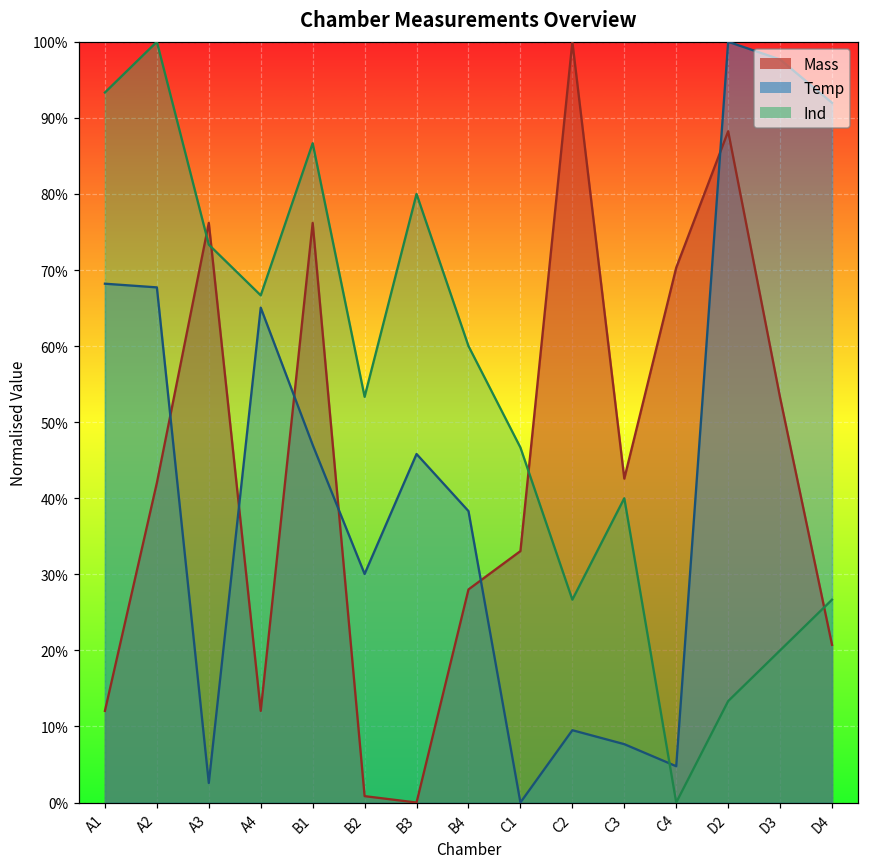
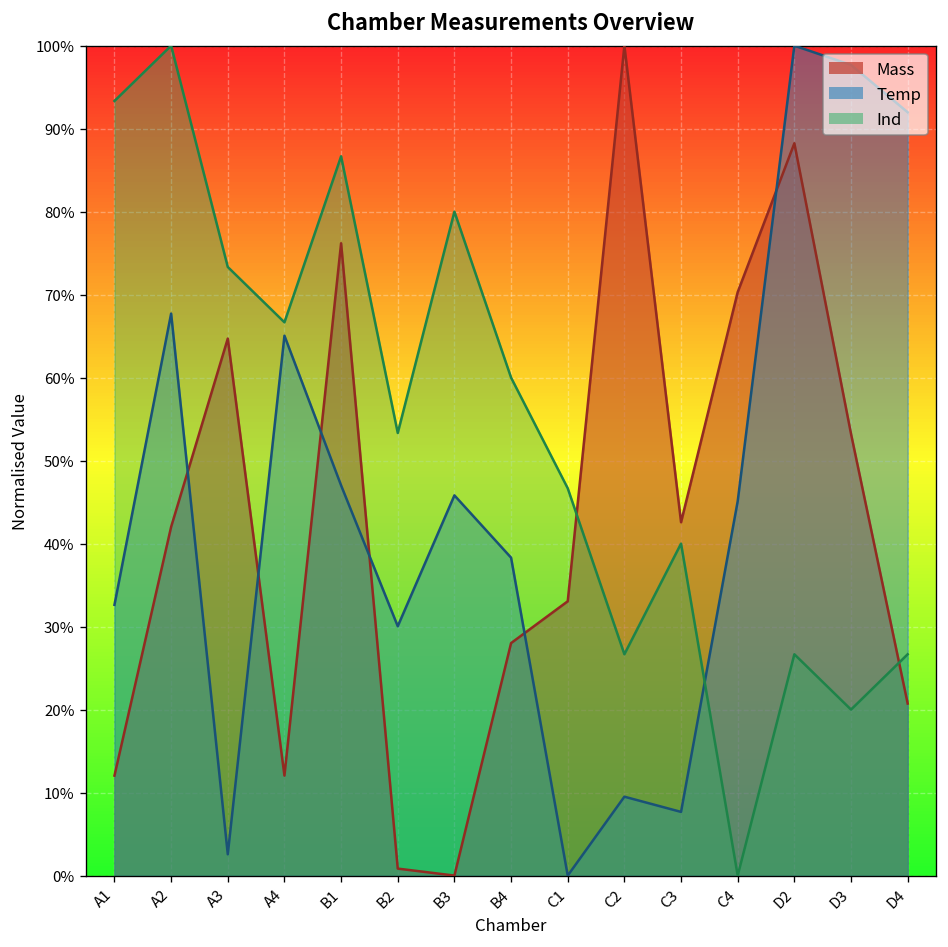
  {
    "Mass": {
      "A1": "12%",
      "A2": "42%",
-     "A3": "76%",
+     "A3": "65%",
      "A4": "12%",
      "B1": "76%",
      "B2": "1%",
      "B3": "0%",
      "B4": "28%",
      "C1": "33%",
      "C2": "100%",
      "C3": "43%",
      "C4": "70%",
      "D2": "88%",
      "D3": "53%",
      "D4": "21%"
    },
    "Temp": {
-     "A1": "68%",
+     "A1": "33%",
      "A2": "68%",
      "A3": "3%",
      "A4": "65%",
      "B1": "47%",
      "B2": "30%",
      "B3": "46%",
      "B4": "38%",
      "C1": "0%",
      "C2": "10%",
      "C3": "8%",
-     "C4": "5%",
+     "C4": "45%",
      "D2": "100%"
    },
    "Ind": {
      "A1": "93%",
      "A2": "100%",
      "A3": "73%",
      "A4": "67%",
      "B1": "87%",
      "B2": "53%",
      "B3": "80%",
      "B4": "60%",
      "C1": "47%",
      "C2": "27%",
      "C3": "40%",
      "C4": "0%",
-     "D2": "13%",
+     "D2": "27%",
      "D3": "20%",
      "D4": "27%"
    }
  }
